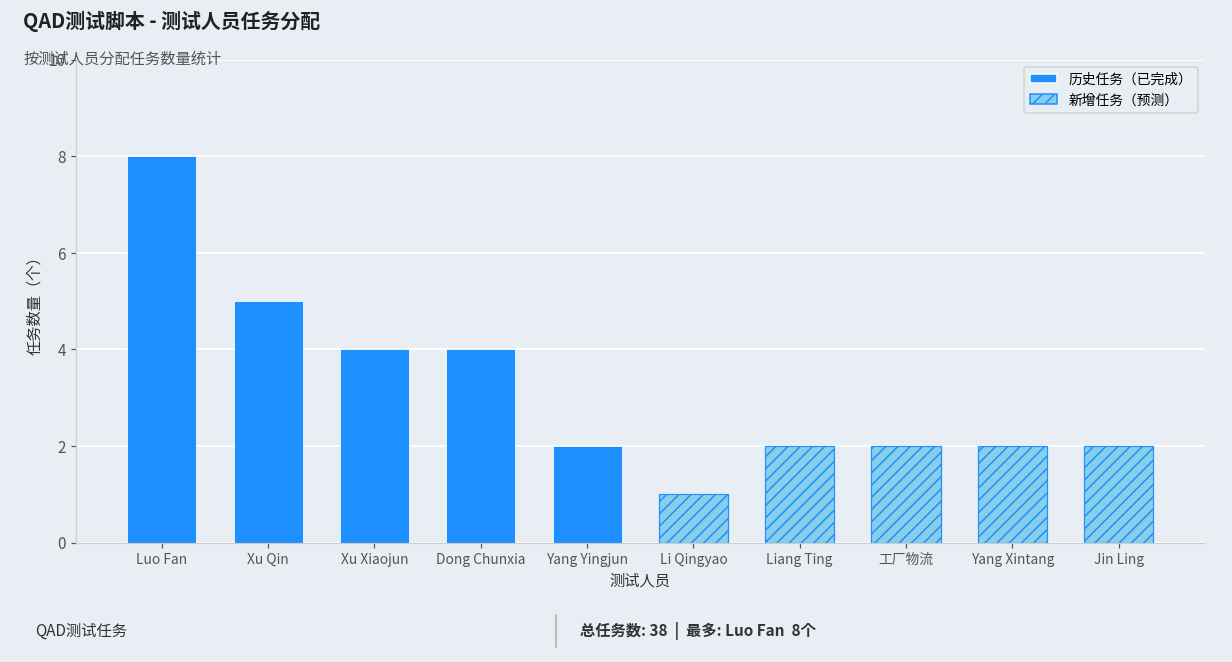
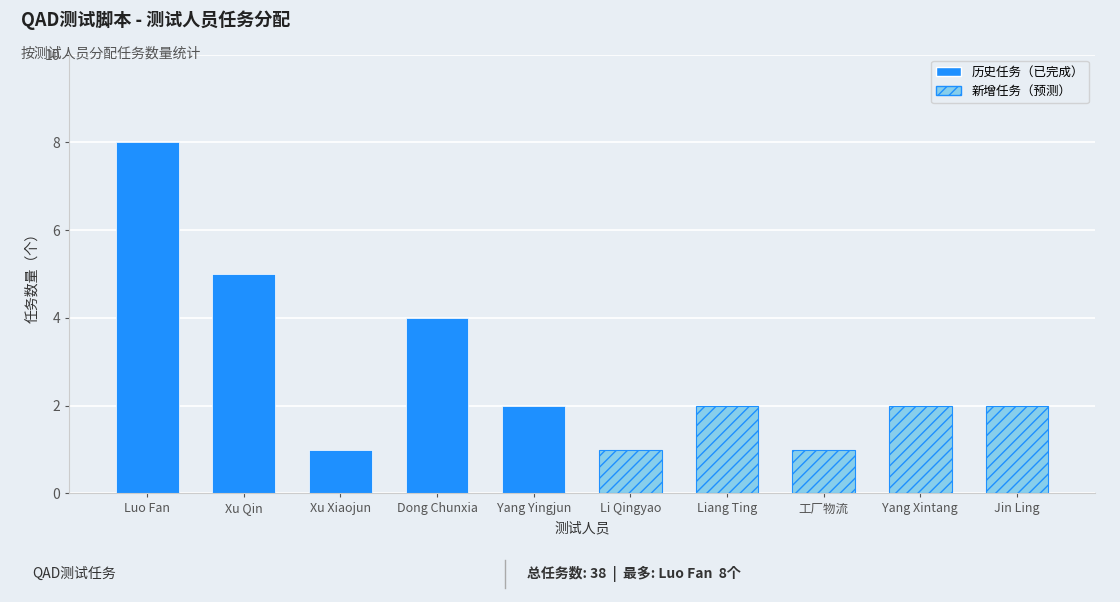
  {
    "历史任务（已完成）": {
      "Luo Fan": 8,
      "Xu Qin": 5,
-     "Xu Xiaojun": 4,
+     "Xu Xiaojun": 1,
      "Dong Chunxia": 4,
      "Yang Yingjun": 2
    },
    "新增任务（预测）": {
      "Li Qingyao": 1,
      "Liang Ting": 2,
-     "工厂物流": 2,
+     "工厂物流": 1,
      "Yang Xintang": 2,
      "Jin Ling": 2
    }
  }
